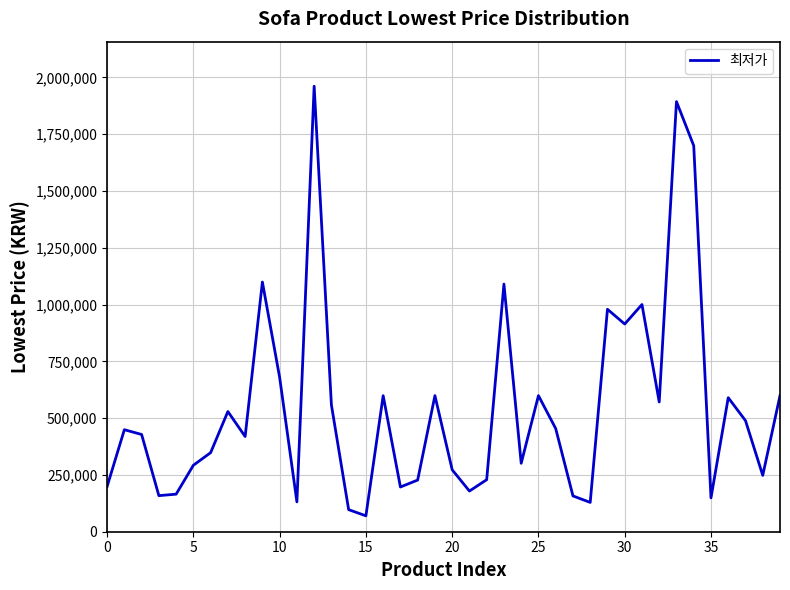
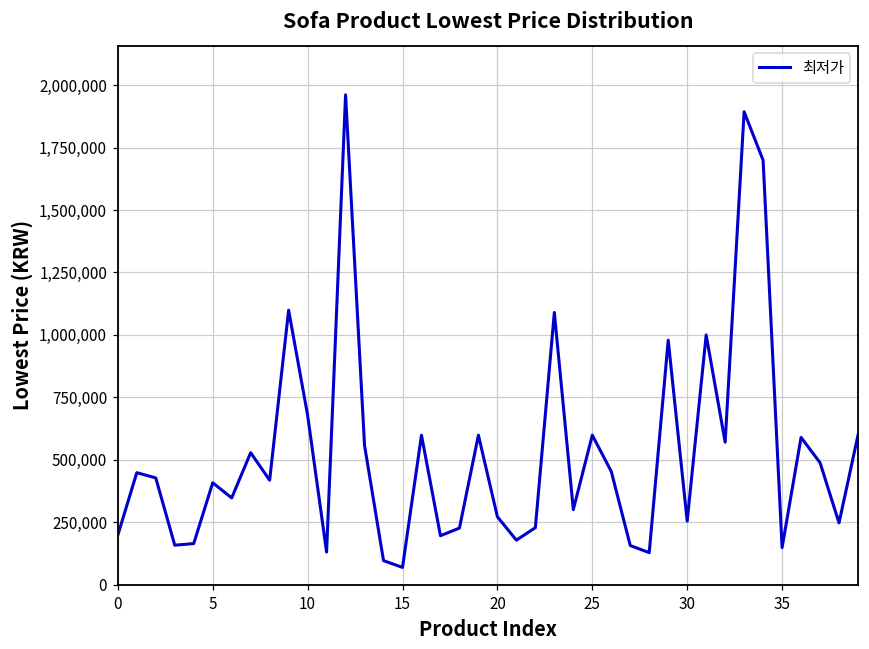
  {
    "0": "200,000",
-   "5": "290,000",
+   "5": "410,000",
    "10": "680,000",
    "15": "70,000",
    "20": "270,000",
    "25": "600,000",
-   "30": "910,000",
+   "30": "260,000",
    "35": "150,000"
  }
